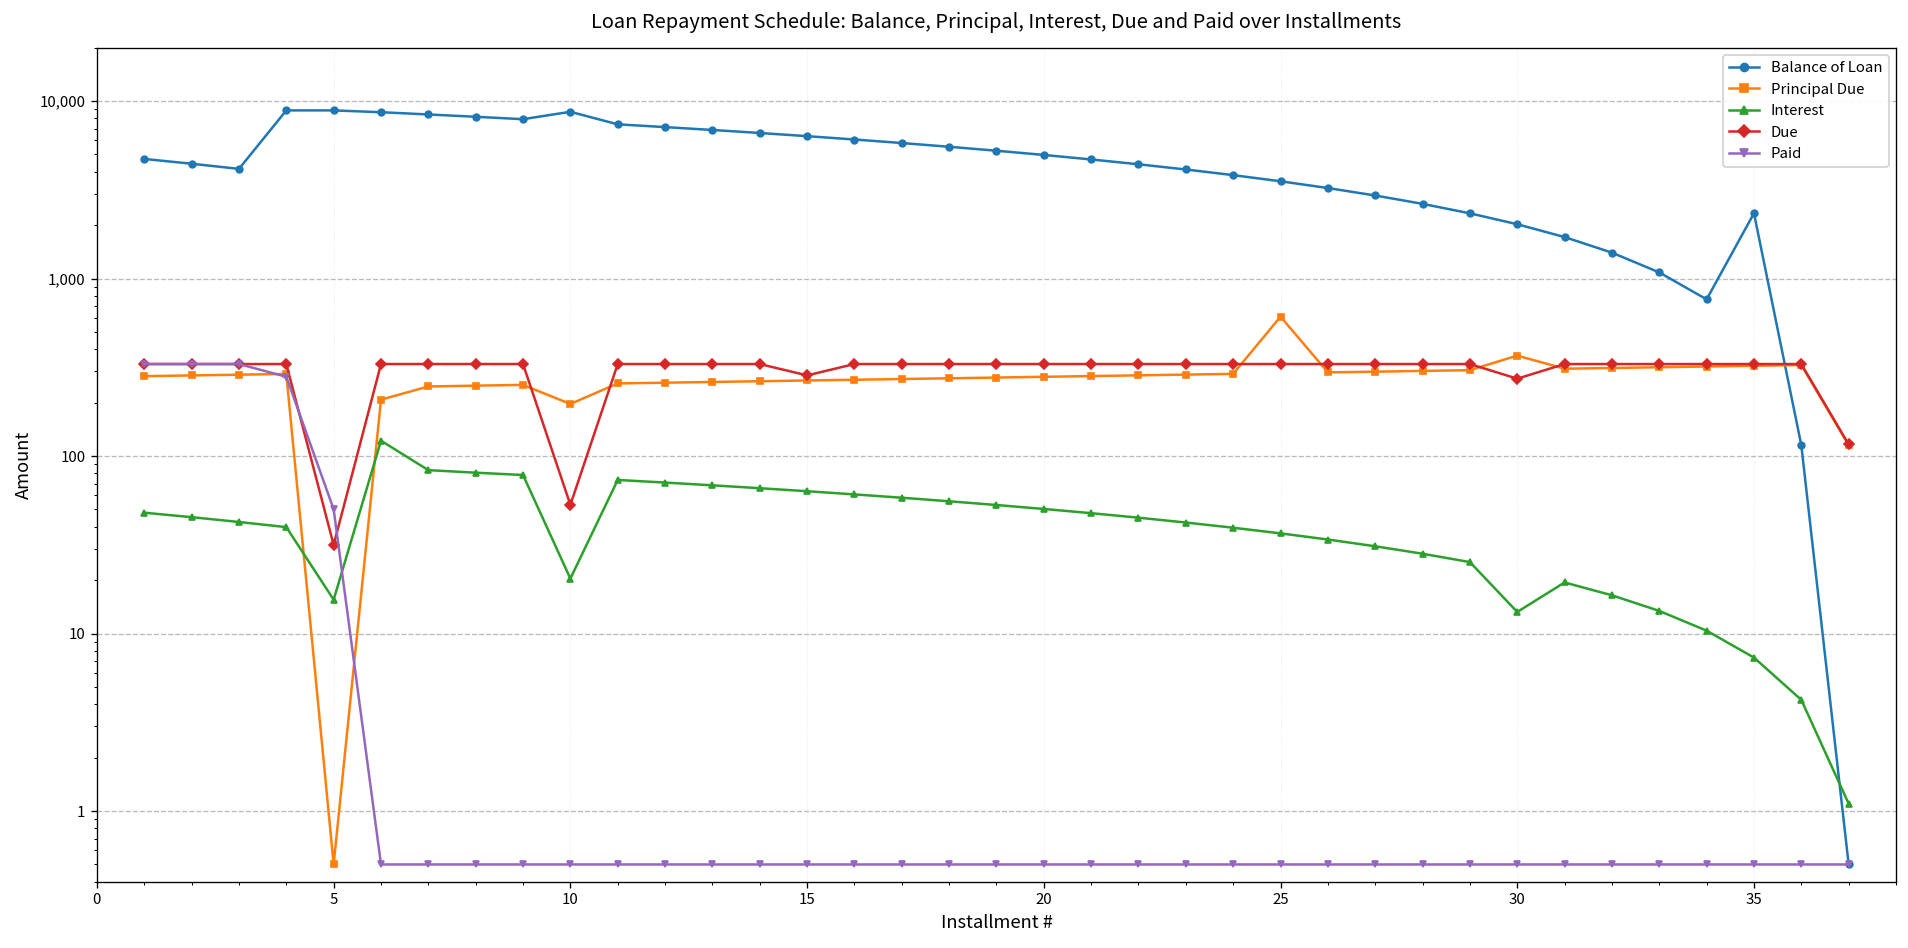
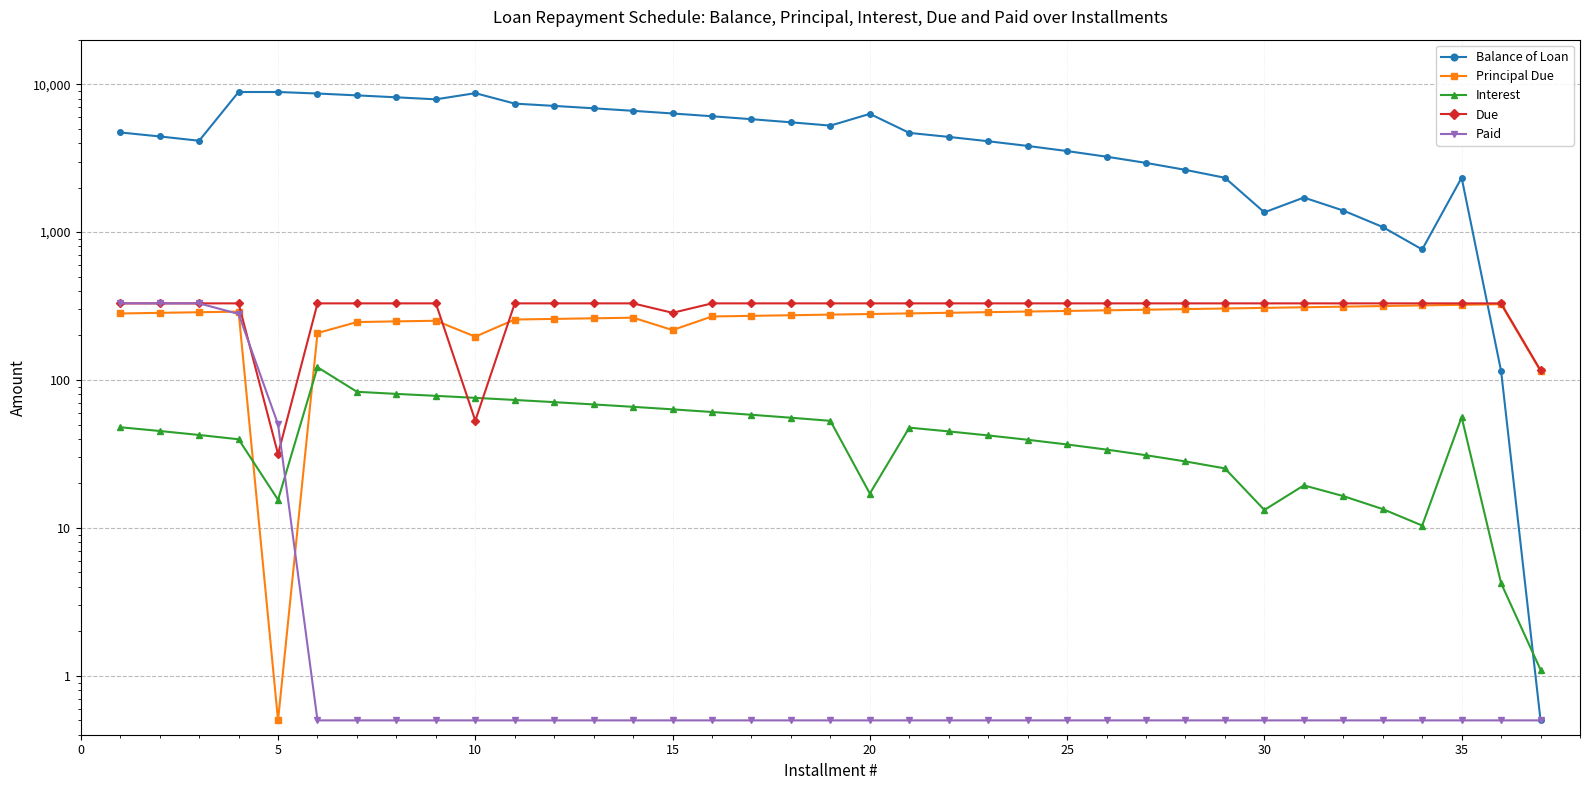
  {
    "Balance of Loan": {
      "5": "9,000",
      "10": "9,000",
      "15": "6,300",
-     "20": "5,000",
+     "20": "6,300",
      "25": "3,500",
-     "30": "2,000",
+     "30": "1,400",
      "35": "2,300"
    },
    "Principal Due": {
      "5": "0.50",
      "10": "200",
-     "15": "270",
+     "15": "220",
      "20": "280",
-     "25": "610",
-     "30": "370"
+     "25": "290",
+     "30": "310"
    },
    "Interest": {
      "5": "16",
-     "10": "20",
+     "10": "80",
      "15": "63",
-     "20": "50",
+     "20": "17",
      "25": "37",
      "30": "13",
-     "35": "7"
+     "35": "56"
    },
    "Due": {
      "5": "32",
      "10": "53",
      "15": "280",
      "20": "330",
      "25": "330",
-     "30": "270"
+     "30": "330"
    },
    "Paid": {
      "5": "50",
      "10": "0.50",
      "15": "0.50",
      "20": "0.50",
      "25": "0.50",
      "30": "0.50",
      "35": "0.50"
    }
  }
